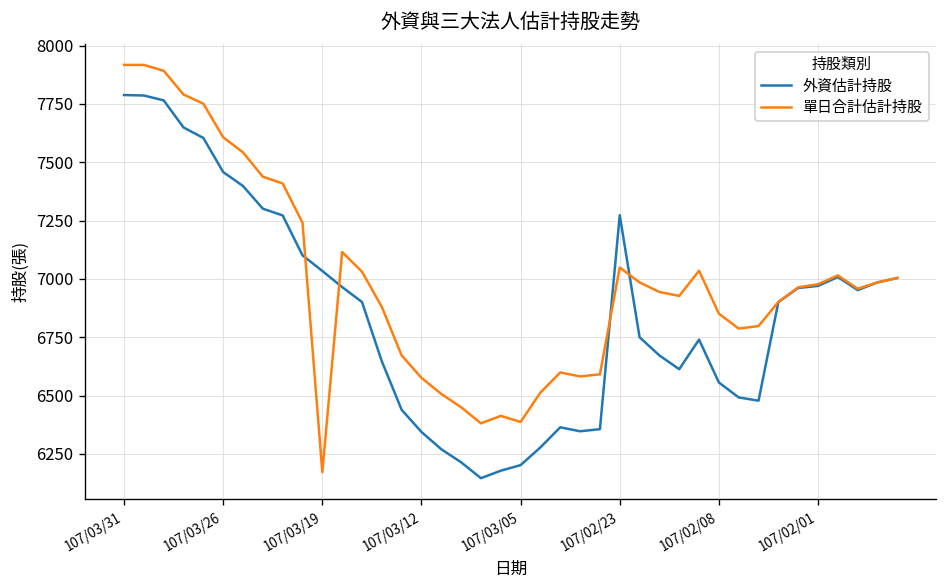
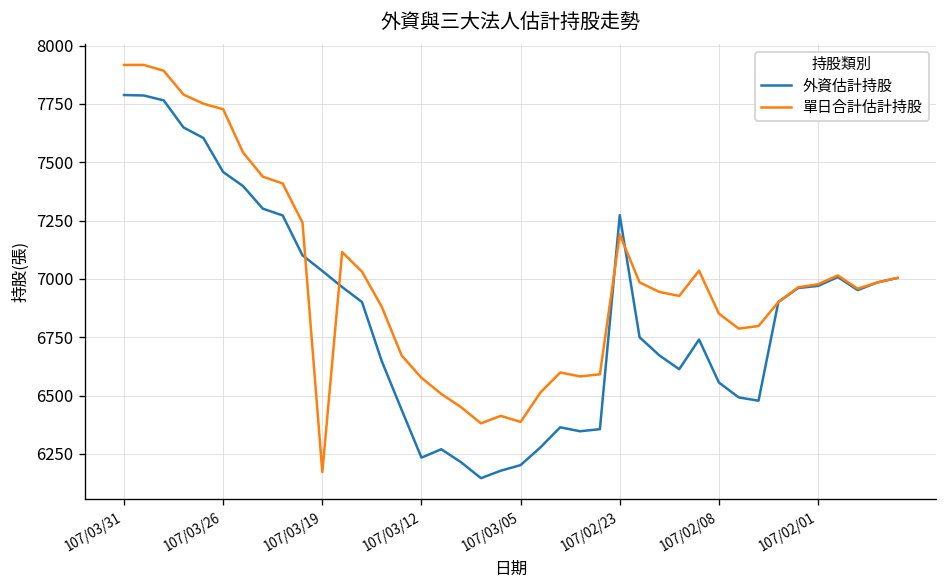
  {
    "外資估計持股": {
      "107/03/31": 7790,
      "107/03/26": 7460,
      "107/03/19": 7030,
-     "107/03/12": 6340,
+     "107/03/12": 6230,
      "107/03/05": 6200,
      "107/02/23": 7270,
      "107/02/08": 6560
    },
    "單日合計估計持股": {
      "107/03/31": 7920,
-     "107/03/26": 7610,
+     "107/03/26": 7730,
      "107/03/19": 6170,
      "107/03/12": 6580,
      "107/03/05": 6390,
-     "107/02/23": 7050,
+     "107/02/23": 7190,
      "107/02/08": 6850
    }
  }
